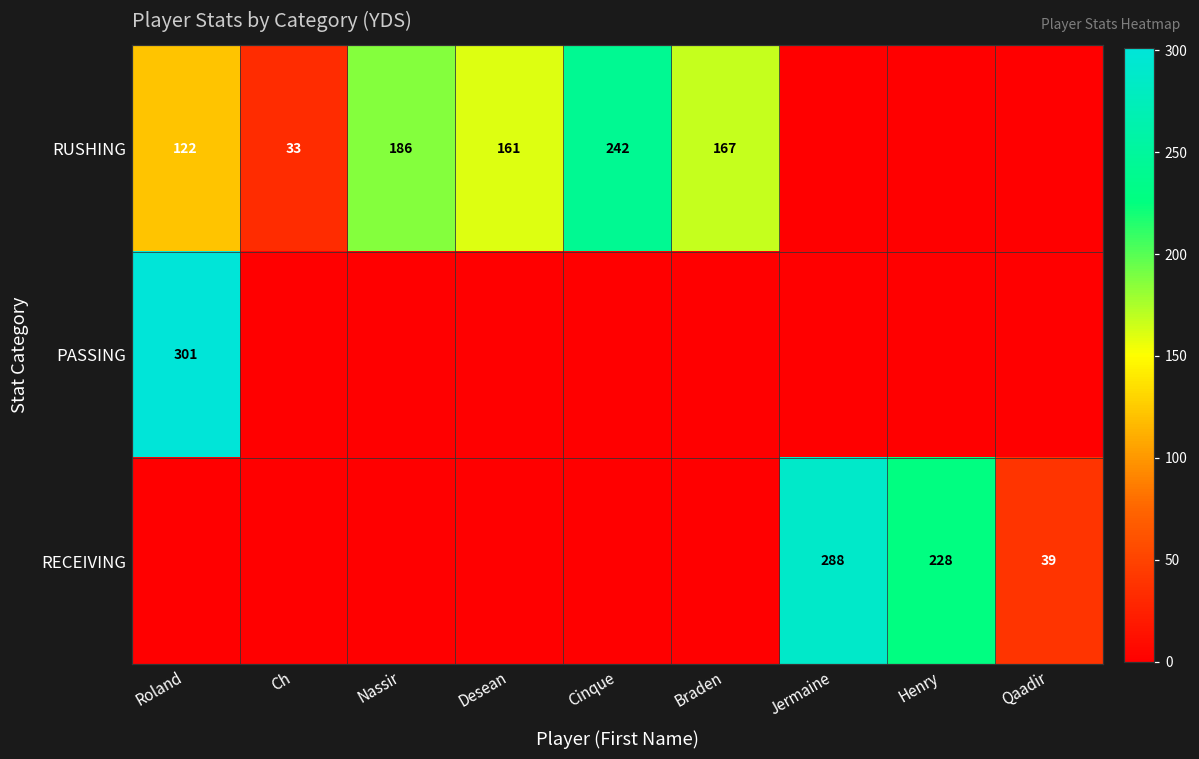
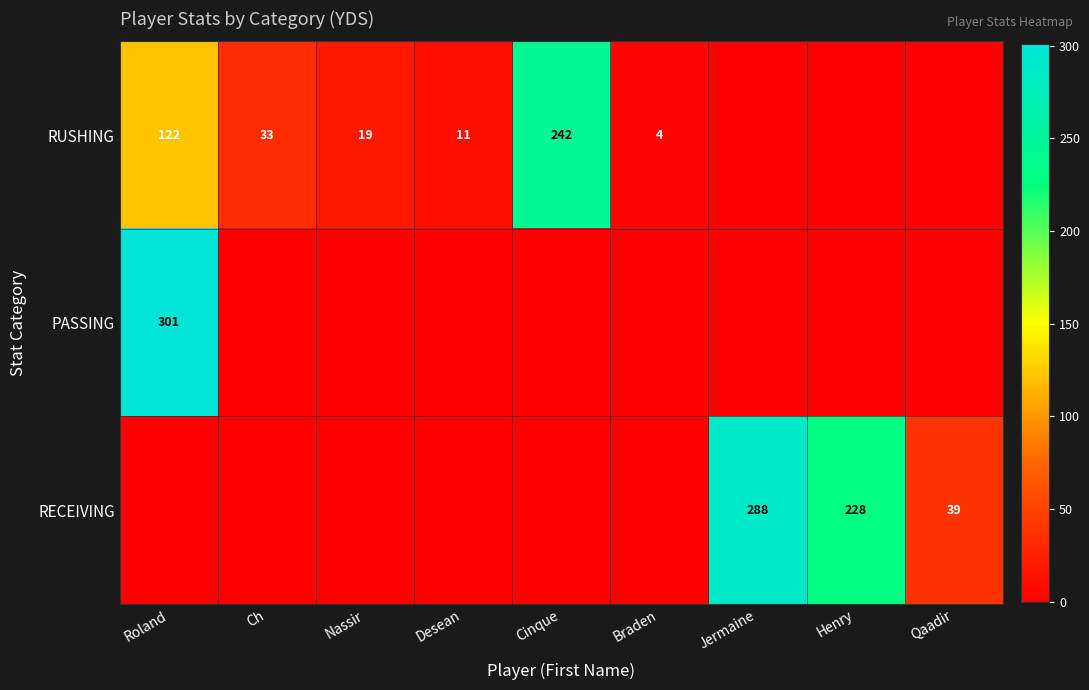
  {
    "RUSHING": {
      "Roland": 122,
      "Ch": 33,
-     "Nassir": 186,
-     "Desean": 161,
+     "Nassir": 19,
+     "Desean": 11,
      "Cinque": 242,
-     "Braden": 167
+     "Braden": 4
    },
    "PASSING": {
      "Roland": 301
    },
    "RECEIVING": {
      "Jermaine": 288,
      "Henry": 228,
      "Qaadir": 39
    }
  }
